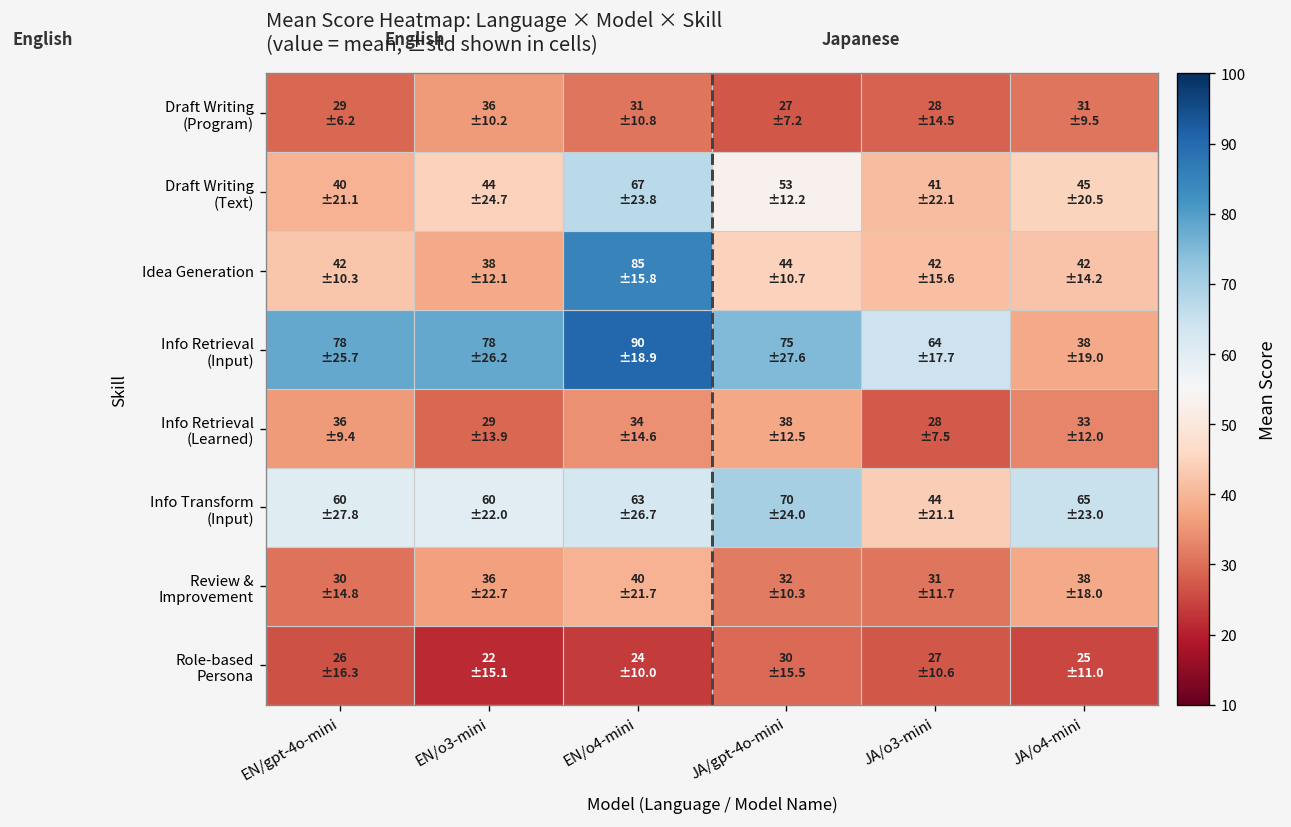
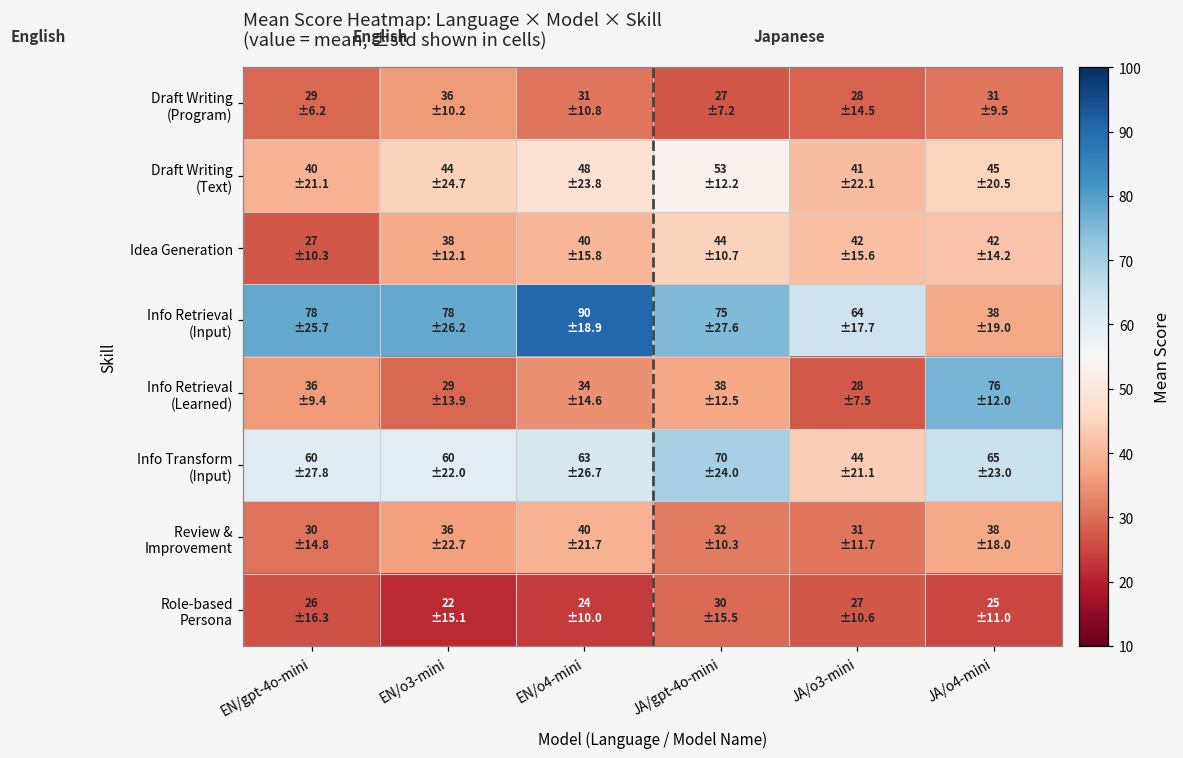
  {
    "Draft Writing (Text)": {
-     "EN/o4-mini": 67
+     "EN/o4-mini": 48
    },
    "Idea Generation": {
-     "EN/gpt-4o-mini": 42,
-     "EN/o4-mini": 85
+     "EN/gpt-4o-mini": 27,
+     "EN/o4-mini": 40
    },
    "Info Retrieval (Learned)": {
-     "JA/o4-mini": 33
+     "JA/o4-mini": 76
    }
  }
